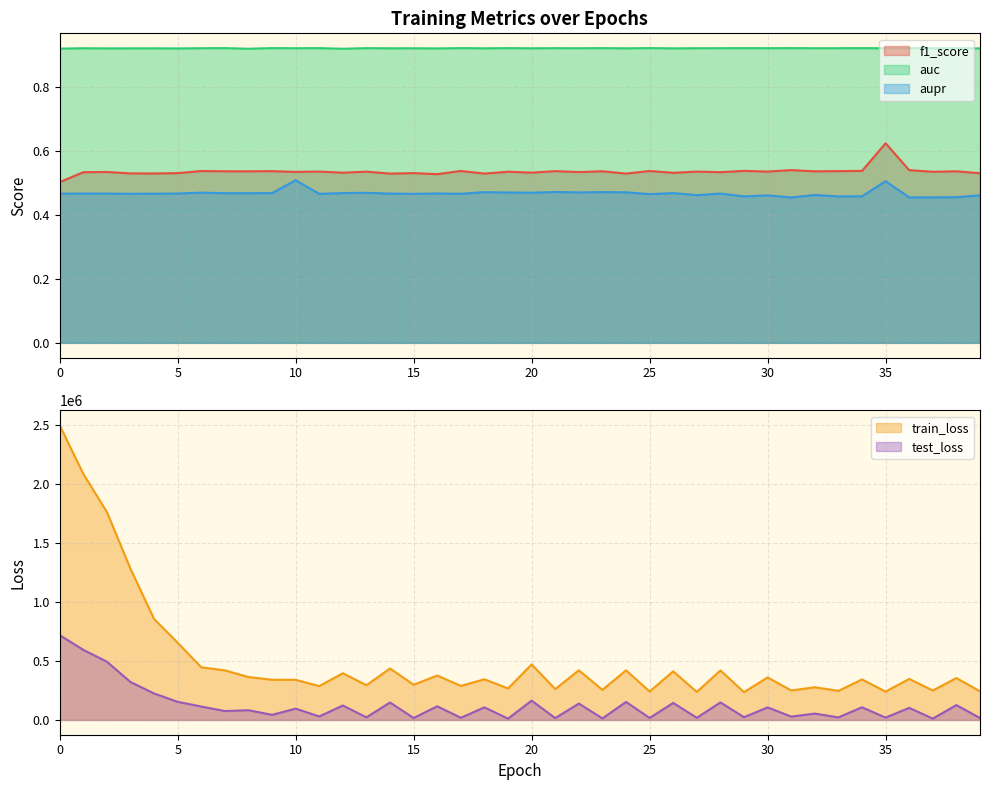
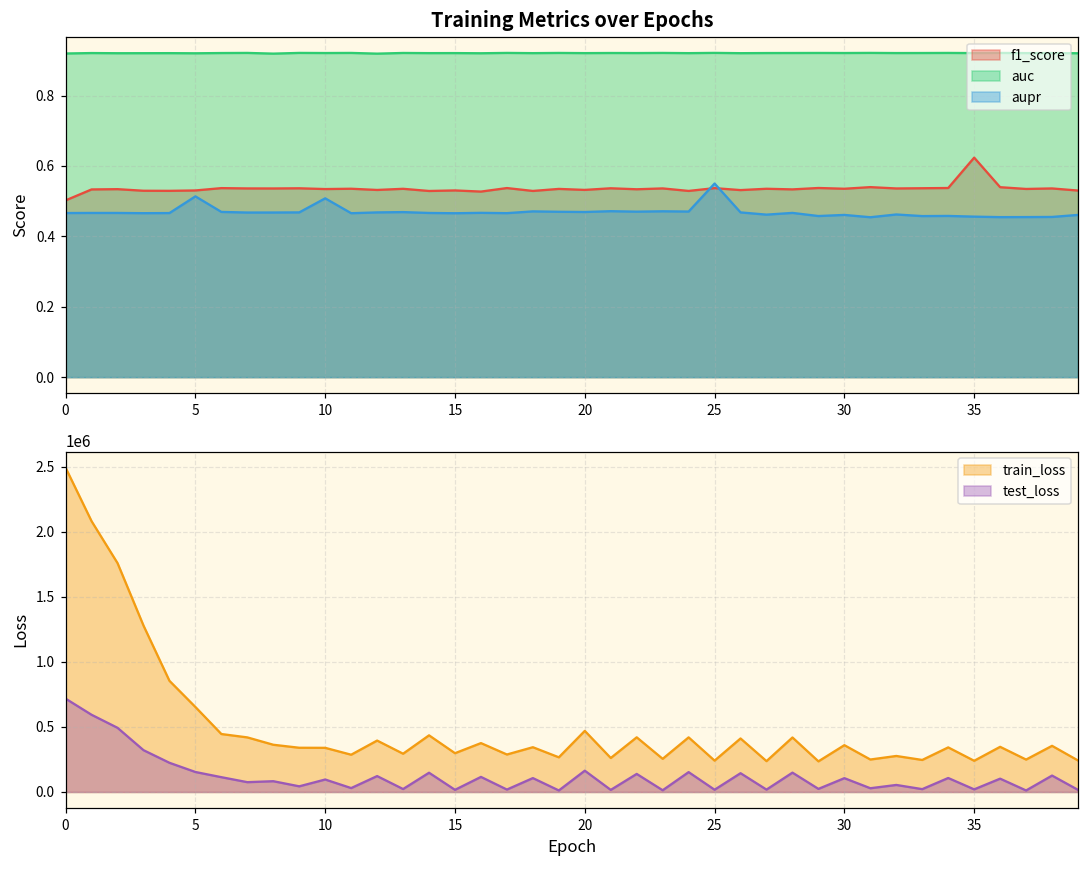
  {
    "Training Metrics over Epochs": {
      "f1_score": {
        "0": 0.50,
        "5": 0.53,
        "10": 0.53,
        "15": 0.53,
        "20": 0.53,
        "25": 0.54,
        "30": 0.54,
        "35": 0.62
      },
      "auc": {
        "0": 0.92,
        "5": 0.92,
        "10": 0.92,
        "15": 0.92,
        "20": 0.92,
        "25": 0.92,
        "30": 0.92
      },
      "aupr": {
        "0": 0.47,
-       "5": 0.47,
+       "5": 0.51,
        "10": 0.51,
        "15": 0.47,
        "20": 0.47,
-       "25": 0.46,
+       "25": 0.55,
        "30": 0.46,
-       "35": 0.51
+       "35": 0.46
      }
    }
  }
